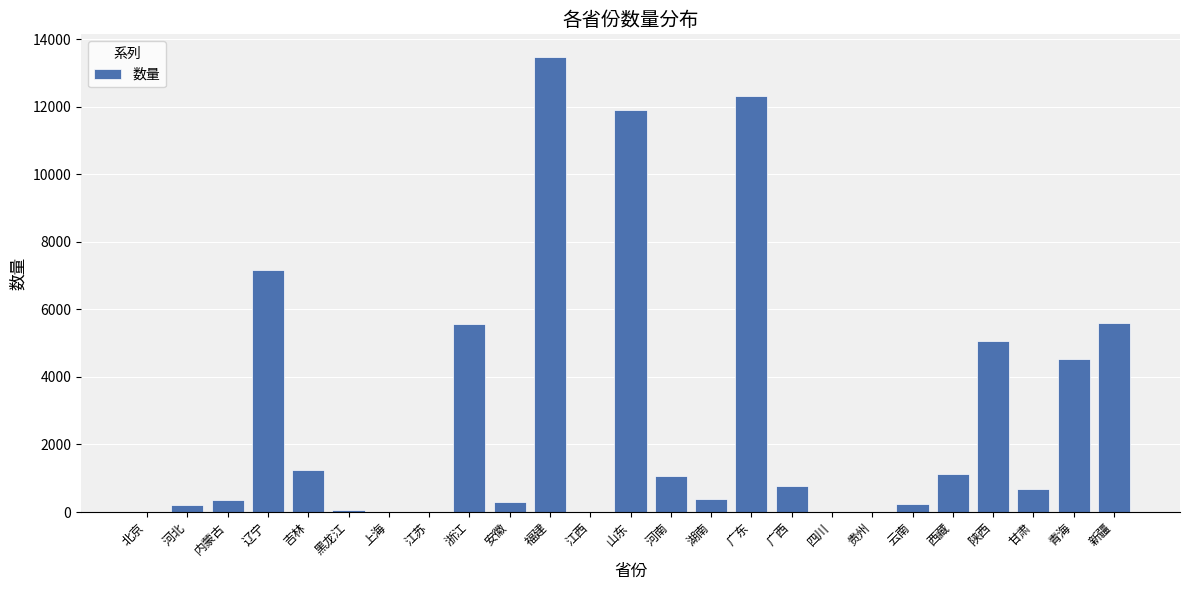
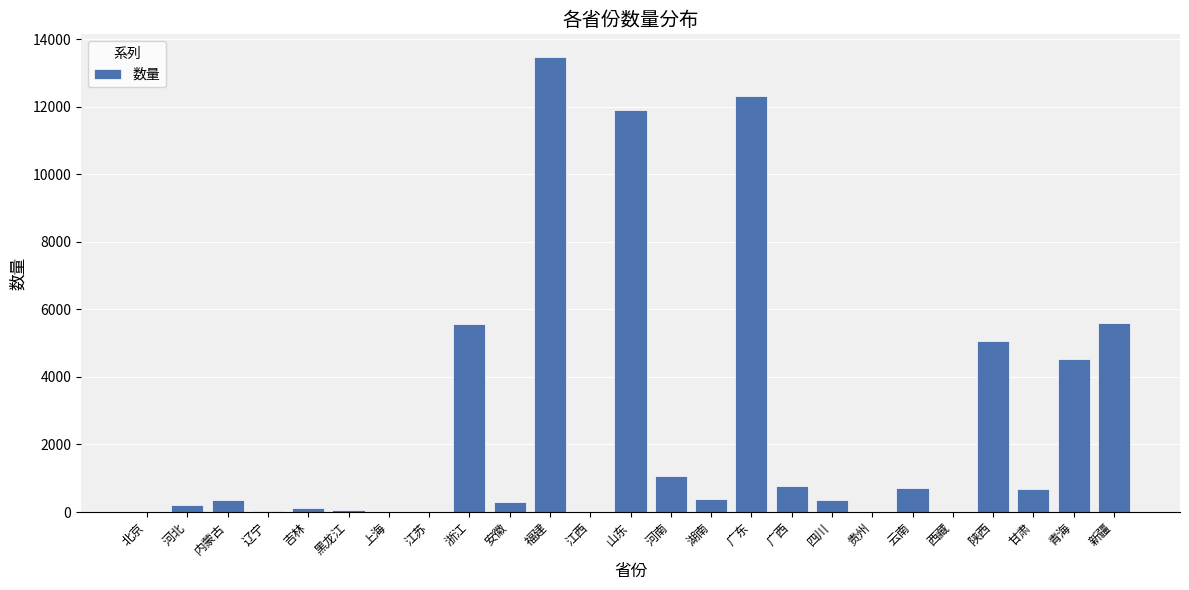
  {
    "河北": 200,
    "内蒙古": 300,
-   "辽宁": 7200,
-   "吉林": 1200,
+   "辽宁": 0,
+   "吉林": 100,
    "浙江": 5600,
    "安徽": 300,
    "福建": 13500,
    "山东": 11900,
    "河南": 1100,
    "湖南": 400,
    "广东": 12300,
    "广西": 800,
-   "四川": 0,
-   "云南": 200,
-   "西藏": 1100,
+   "四川": 400,
+   "云南": 700,
+   "西藏": 0,
    "陕西": 5100,
    "甘肃": 700,
    "青海": 4500,
    "新疆": 5600
  }
